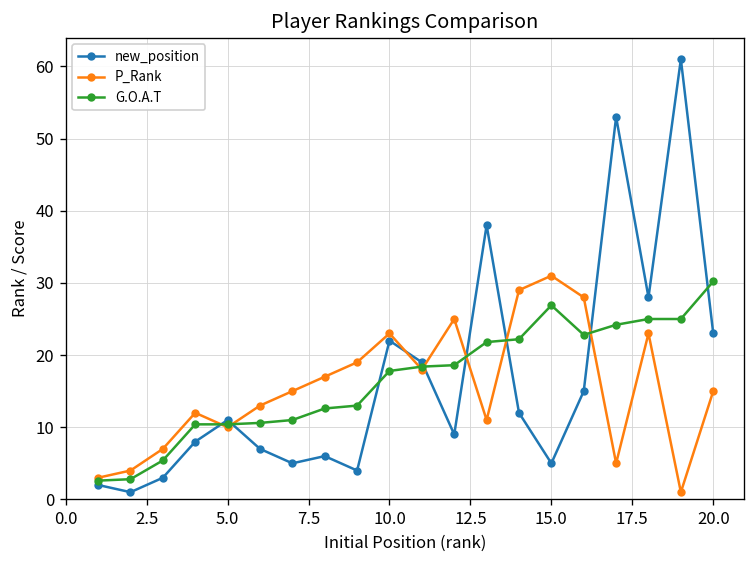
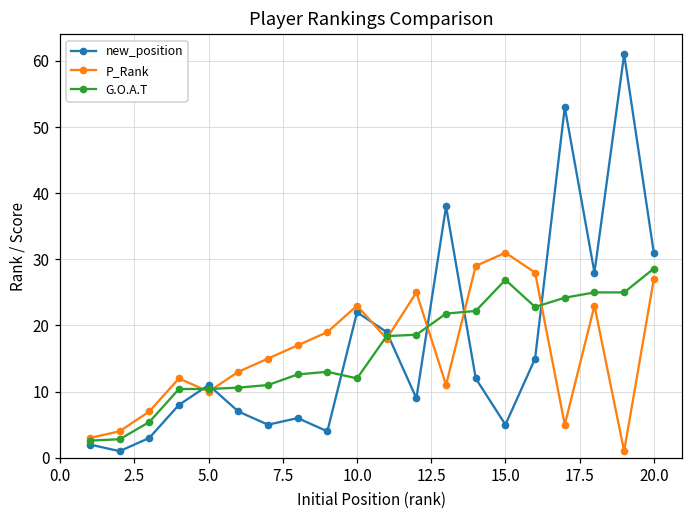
  {
    "new_position": {
      "5.0": 11,
      "10.0": 22,
      "15.0": 5,
-     "20.0": 23
+     "20.0": 31
    },
    "P_Rank": {
      "10.0": 23,
      "15.0": 31,
-     "20.0": 15
+     "20.0": 27
    },
    "G.O.A.T": {
-     "10.0": 18,
+     "10.0": 12,
      "15.0": 27,
-     "20.0": 30
+     "20.0": 29
    }
  }
